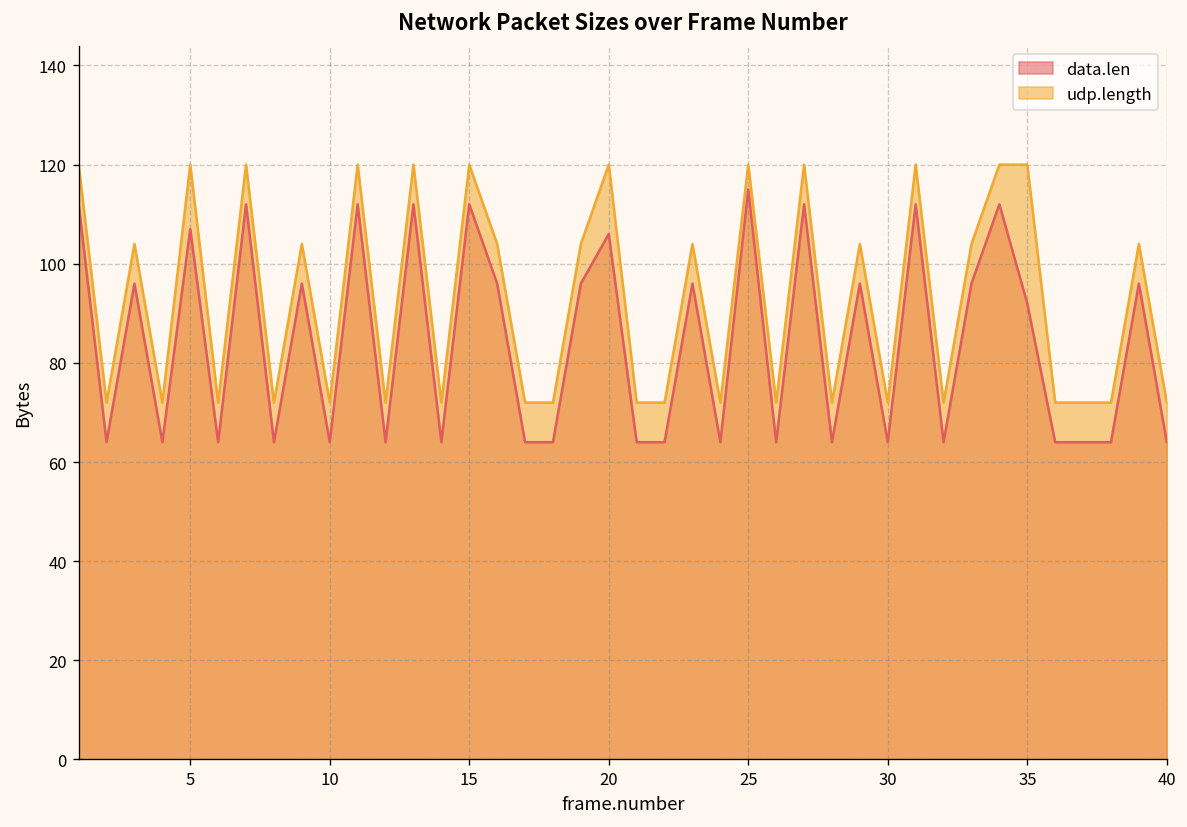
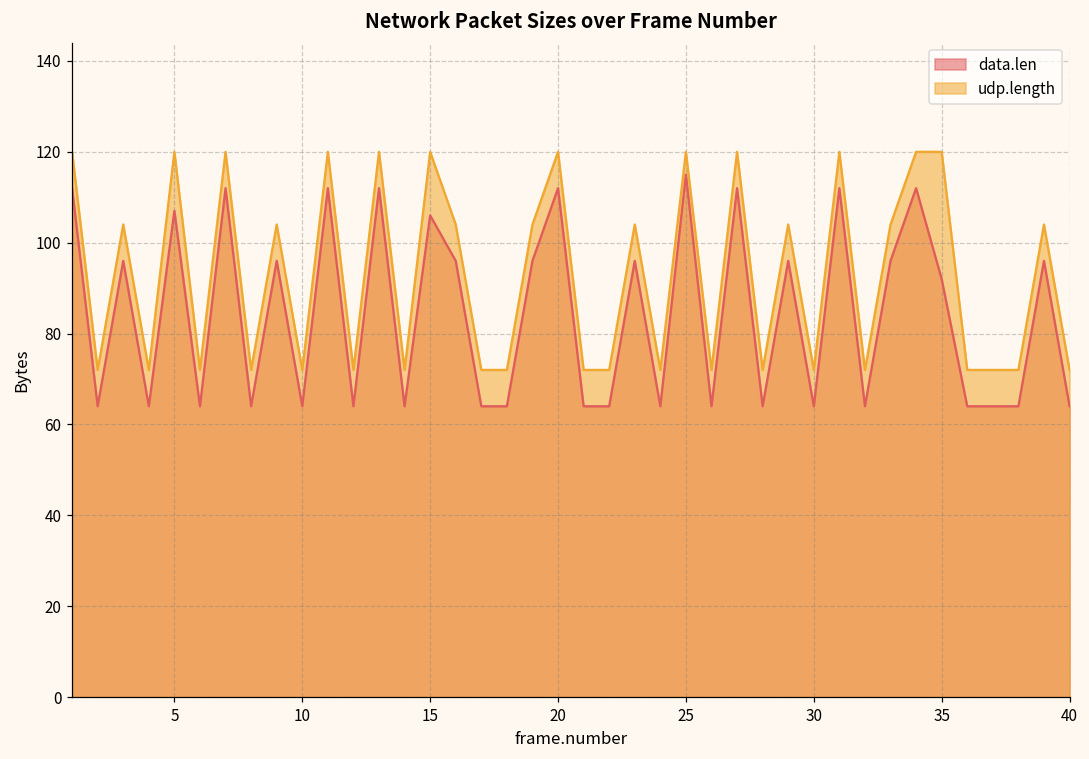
  {
    "data.len": {
      "5": 107,
      "10": 64,
-     "15": 112,
-     "20": 106,
+     "15": 106,
+     "20": 112,
      "25": 115,
      "30": 64,
      "35": 92,
      "40": 64
    },
    "udp.length": {
      "5": 120,
      "10": 72,
      "15": 120,
      "20": 120,
      "25": 120,
      "30": 72,
      "35": 120,
      "40": 72
    }
  }
